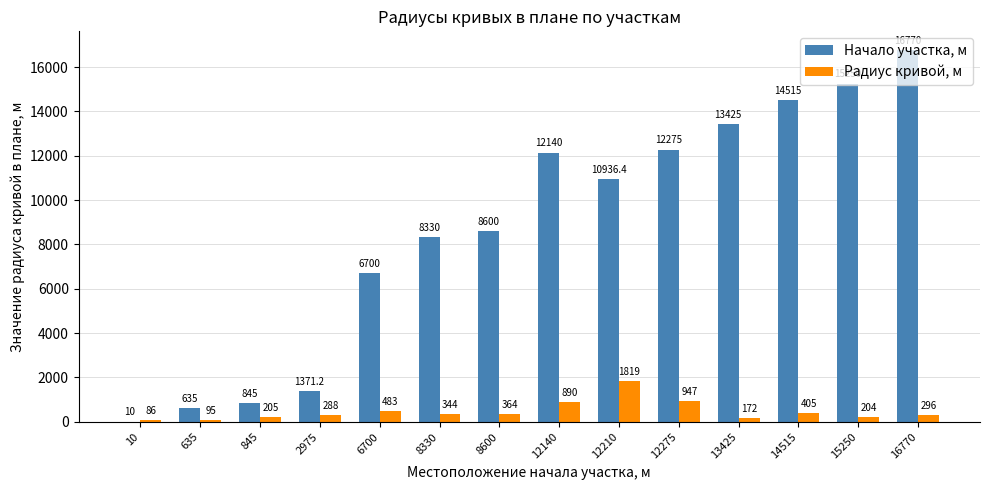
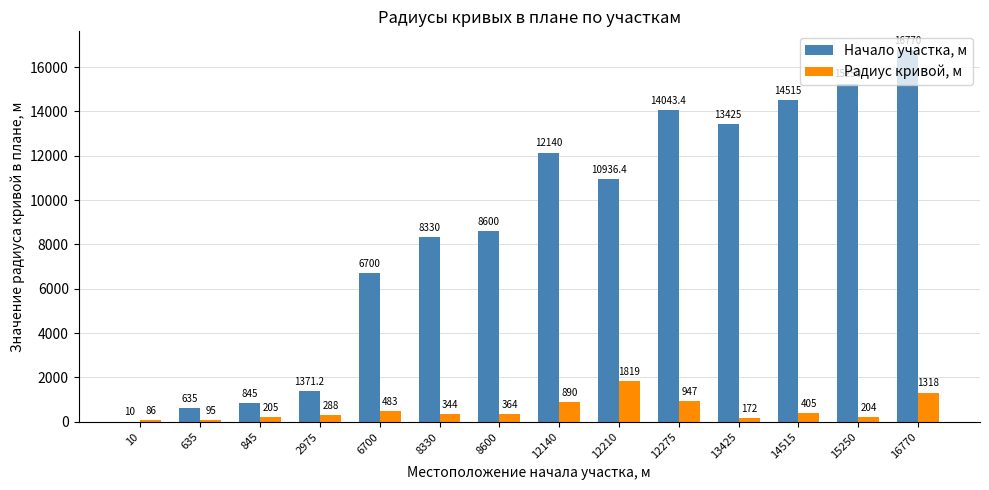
  {
    "Начало участка, м": {
      "10": 10,
      "635": 635,
      "845": 845,
      "2975": 1371.2,
      "6700": 6700,
      "8330": 8330,
      "8600": 8600,
      "12140": 12140,
      "12210": 10936.4,
-     "12275": 12275,
+     "12275": 14043.4,
      "13425": 13425,
      "14515": 14515
    },
    "Радиус кривой, м": {
      "10": 86,
      "635": 95,
      "845": 205,
      "2975": 288,
      "6700": 483,
      "8330": 344,
      "8600": 364,
      "12140": 890,
      "12210": 1819,
      "12275": 947,
      "13425": 172,
      "14515": 405,
      "15250": 204,
-     "16770": 296
+     "16770": 1318
    }
  }
